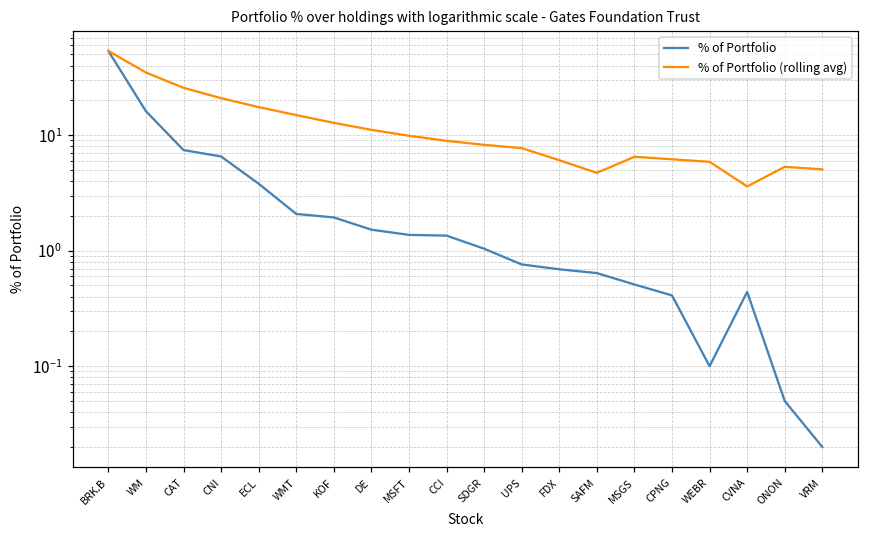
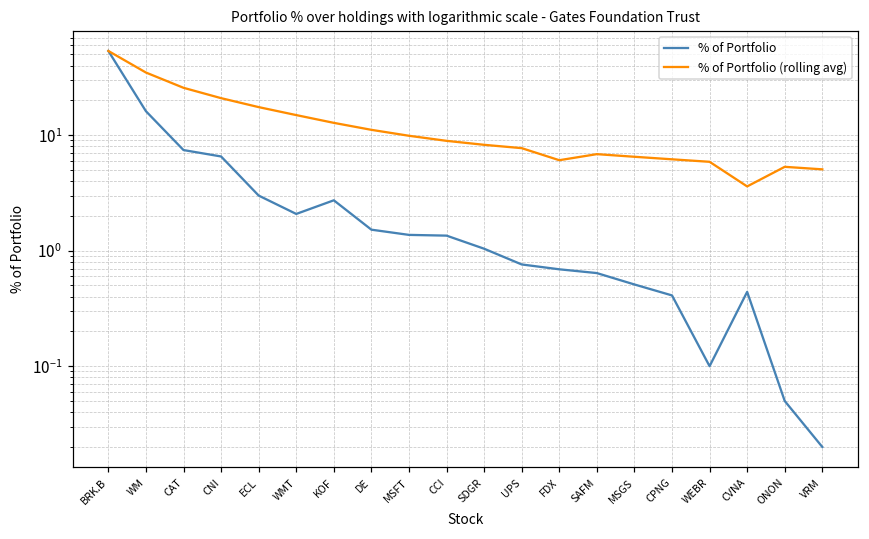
  {
    "% of Portfolio": {
      "WM": 16,
      "CAT": 7,
      "CNI": 7,
-     "ECL": 3.8,
+     "ECL": 3.0,
      "WMT": 2.1,
-     "KOF": 1.9,
+     "KOF": 2.7,
      "DE": 1.5,
      "MSFT": 1.4,
      "CCI": 1.4,
      "SDGR": 1.0,
      "UPS": 0.8,
      "FDX": 0.7,
      "SAFM": 0.6,
      "MSGS": 0.5,
      "CPNG": 0.4,
      "WEBR": 0.1,
      "CVNA": 0.44,
      "ONON": 0.05,
      "VRM": 0.020
    },
    "% of Portfolio (rolling avg)": {
      "WM": 35,
      "CAT": 26,
      "CNI": 21,
      "ECL": 17,
      "WMT": 15,
      "KOF": 13,
      "DE": 11,
      "MSFT": 10,
      "CCI": 9,
      "SDGR": 8,
      "UPS": 8,
      "FDX": 6,
-     "SAFM": 5,
+     "SAFM": 7,
      "MSGS": 7,
      "CPNG": 6,
      "WEBR": 6,
      "CVNA": 3.6,
      "ONON": 5,
      "VRM": 5
    }
  }
